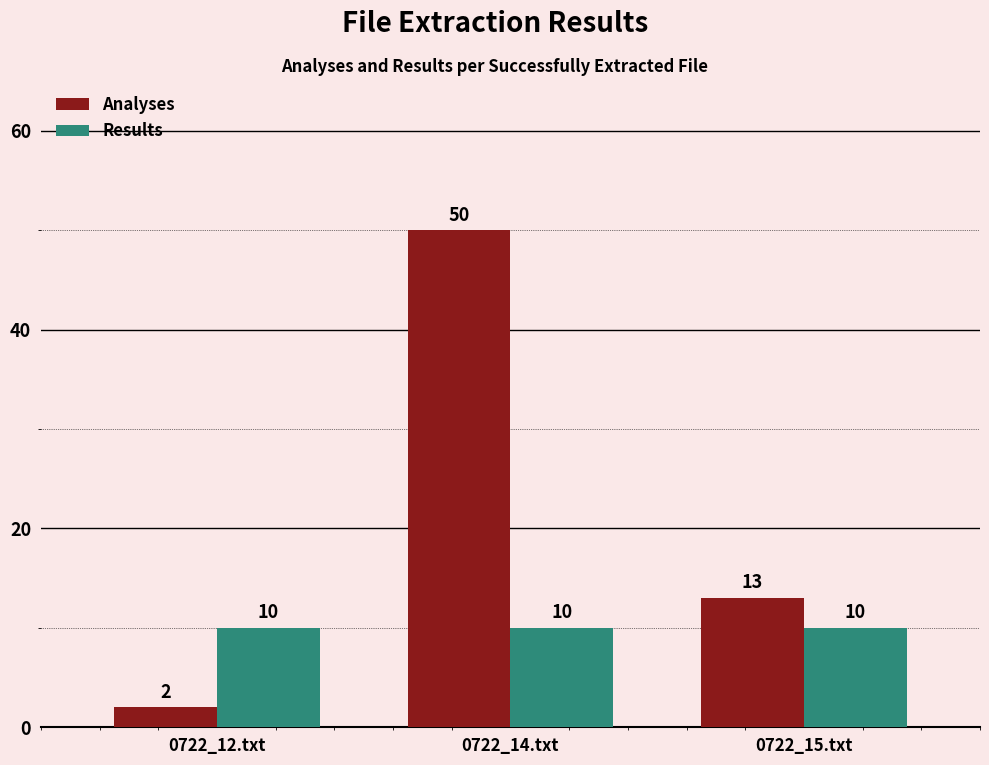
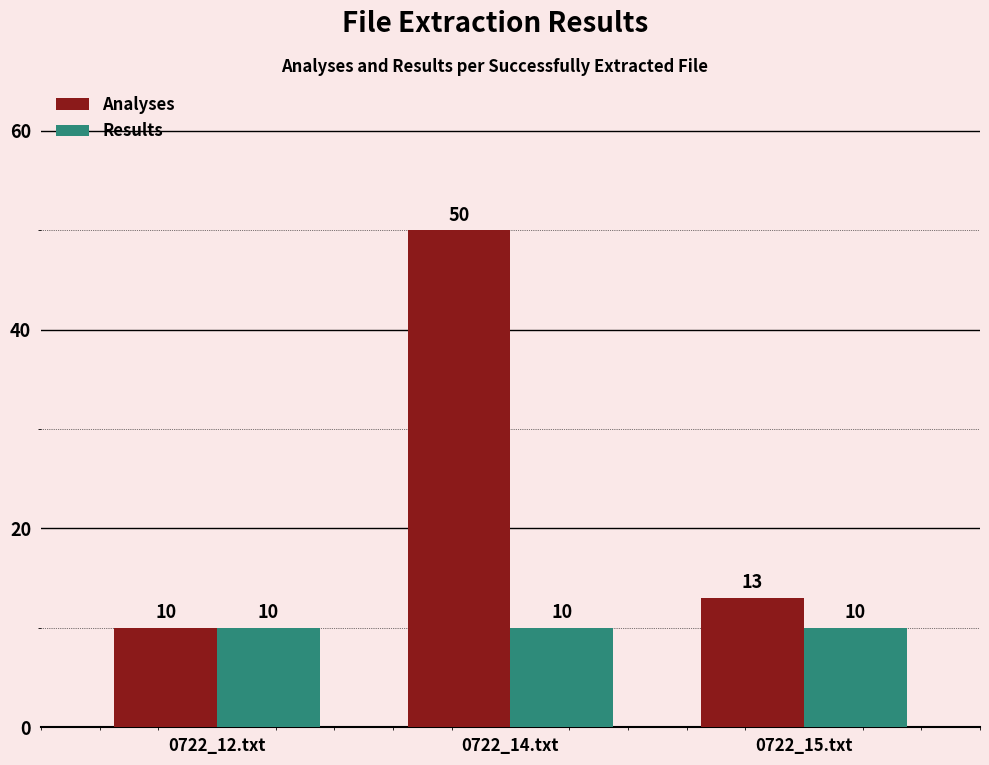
  {
    "Analyses": {
-     "0722_12.txt": 2,
+     "0722_12.txt": 10,
      "0722_14.txt": 50,
      "0722_15.txt": 13
    },
    "Results": {
      "0722_12.txt": 10,
      "0722_14.txt": 10,
      "0722_15.txt": 10
    }
  }
